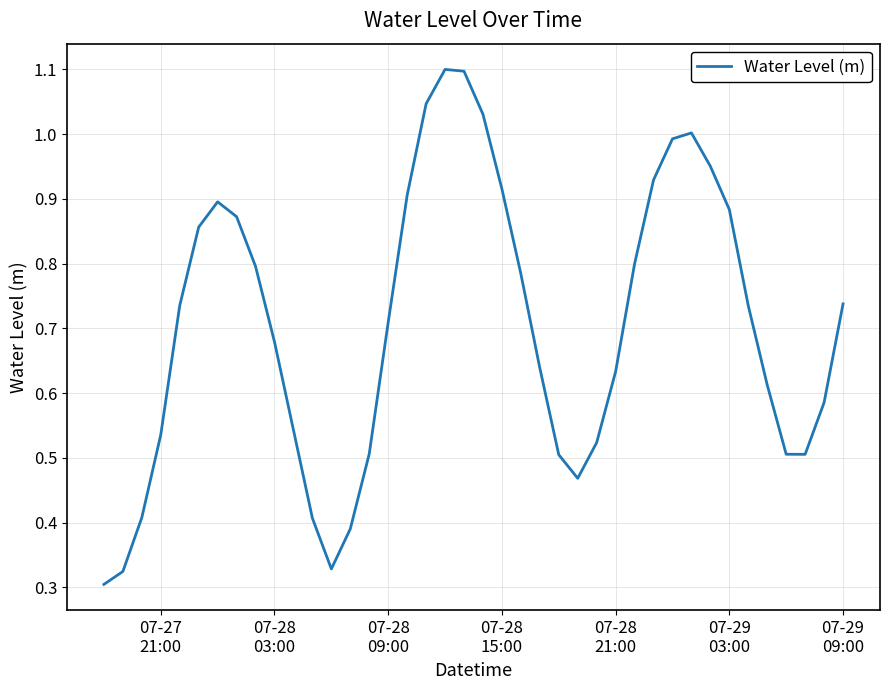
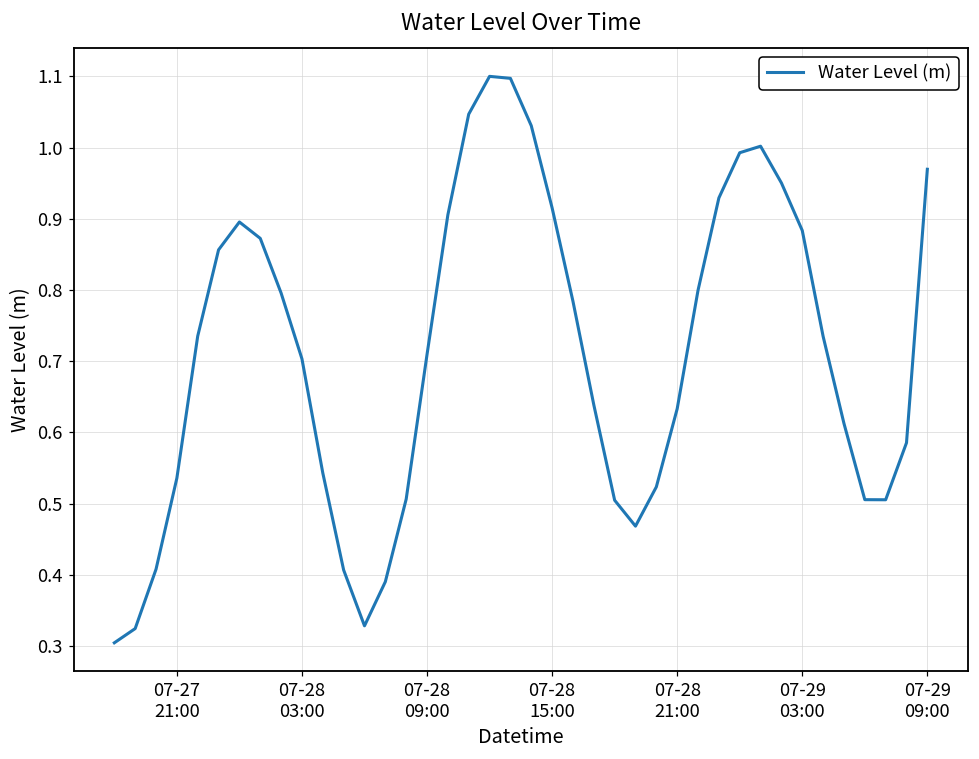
  {
    "07-27 21:00": 0.54,
-   "07-28 03:00": 0.68,
+   "07-28 03:00": 0.70,
    "07-28 09:00": 0.71,
    "07-28 15:00": 0.92,
    "07-28 21:00": 0.63,
    "07-29 03:00": 0.88,
-   "07-29 09:00": 0.74
+   "07-29 09:00": 0.97
  }
